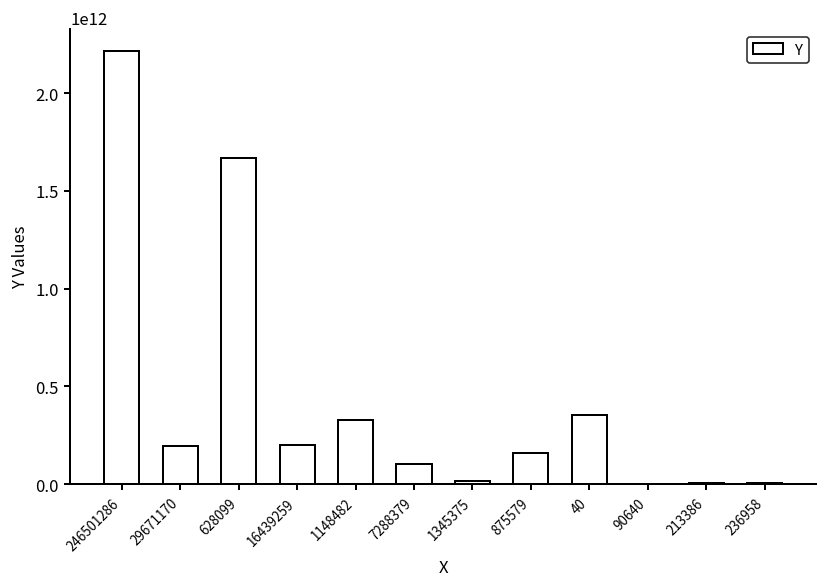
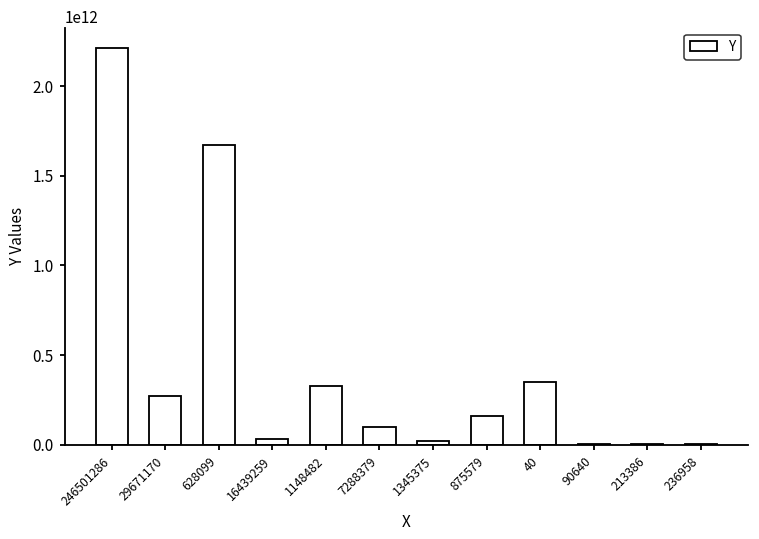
  {
    "246501286": 2220000000000,
-   "29671170": 200000000000,
+   "29671170": 270000000000,
    "628099": 1670000000000,
-   "16439259": 200000000000,
+   "16439259": 30000000000,
    "1148482": 330000000000,
    "7288379": 100000000000,
    "1345375": 20000000000,
    "875579": 160000000000,
    "40": 350000000000
  }
